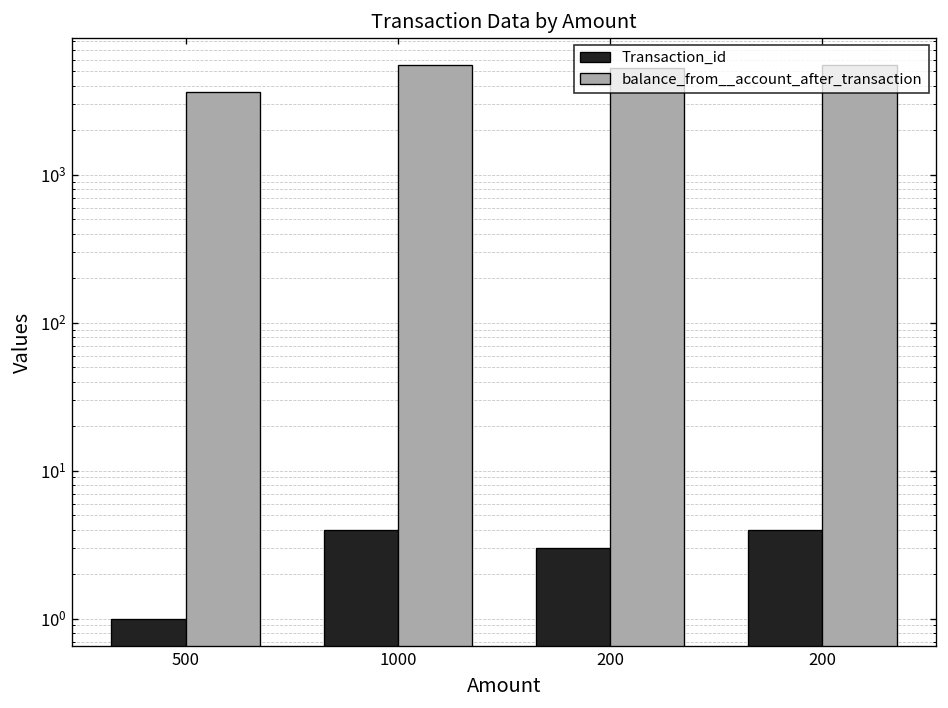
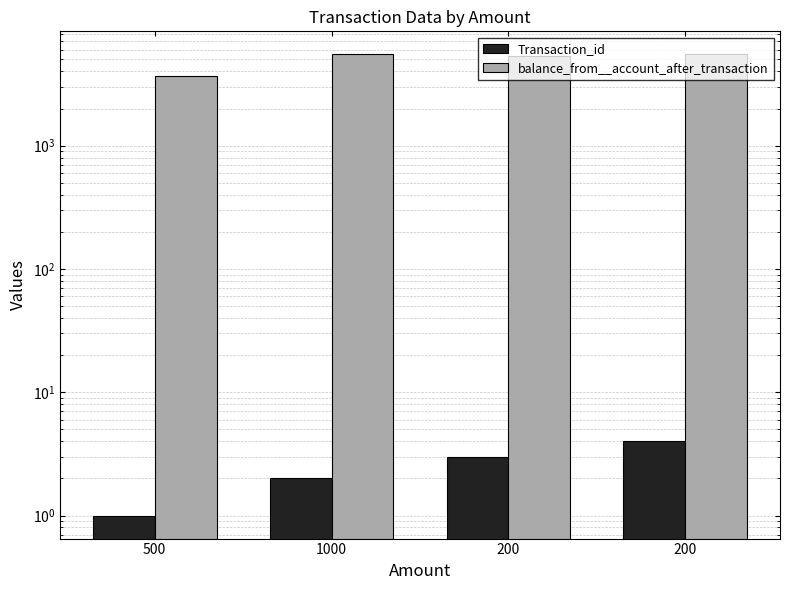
  {
    "Transaction_id": {
      "500": 1,
-     "1000": 4
+     "1000": 2
    },
    "balance_from__account_after_transaction": {
      "500": 3600,
      "1000": 6000
    }
  }
